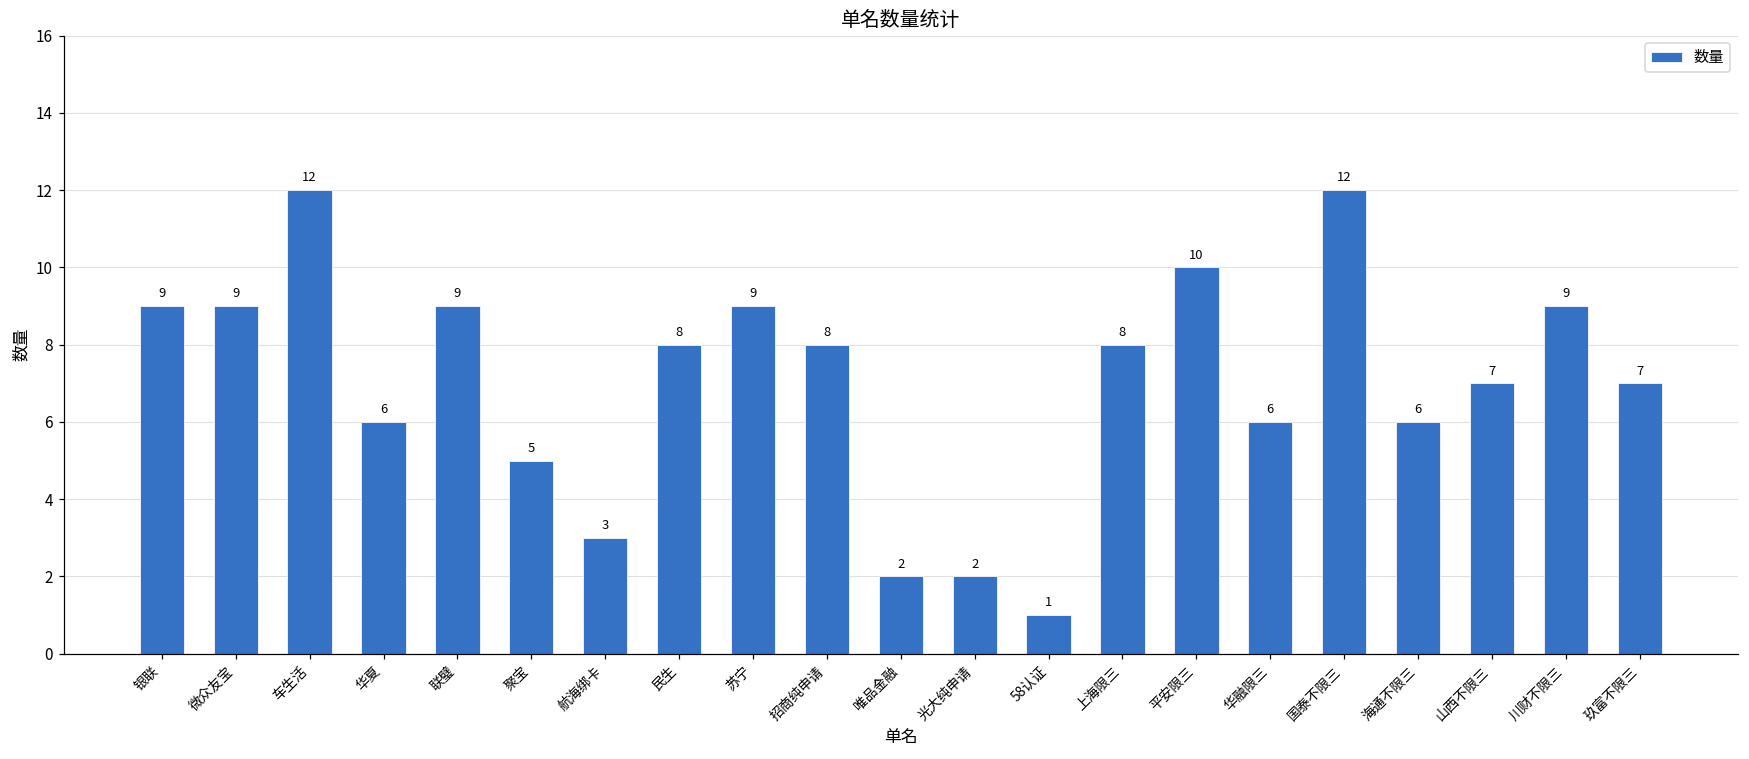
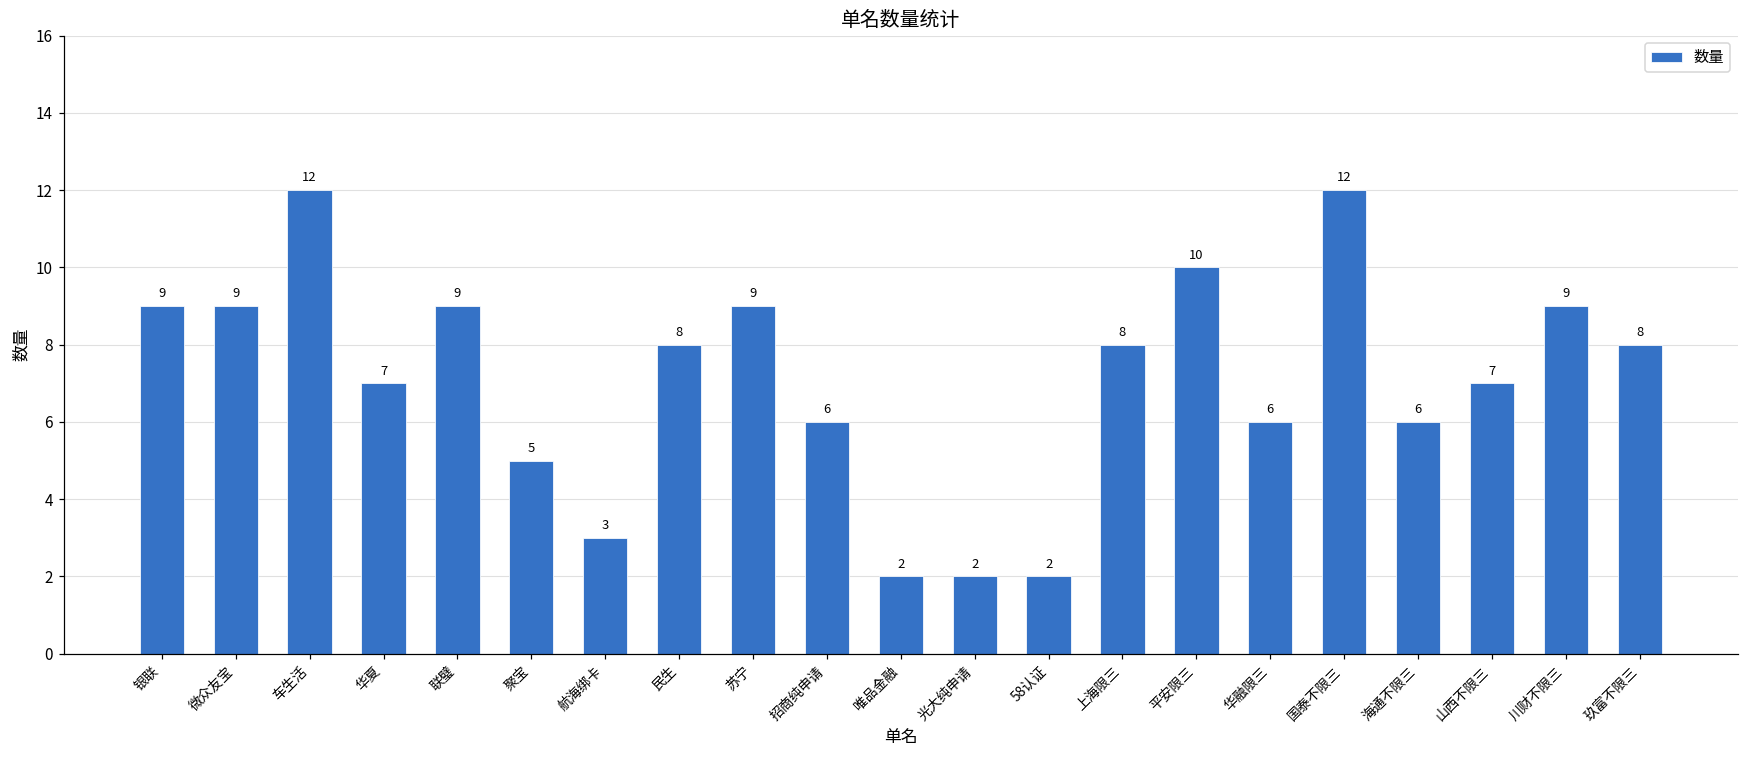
  {
    "银联": 9,
    "微众友宝": 9,
    "车生活": 12,
-   "华夏": 6,
+   "华夏": 7,
    "联璧": 9,
    "聚宝": 5,
    "航海绑卡": 3,
    "民生": 8,
    "苏宁": 9,
-   "招商纯申请": 8,
+   "招商纯申请": 6,
    "唯品金融": 2,
    "光大纯申请": 2,
-   "58认证": 1,
+   "58认证": 2,
    "上海限三": 8,
    "平安限三": 10,
    "华融限三": 6,
    "国泰不限三": 12,
    "海通不限三": 6,
    "山西不限三": 7,
    "川财不限三": 9,
-   "玖富不限三": 7
+   "玖富不限三": 8
  }
